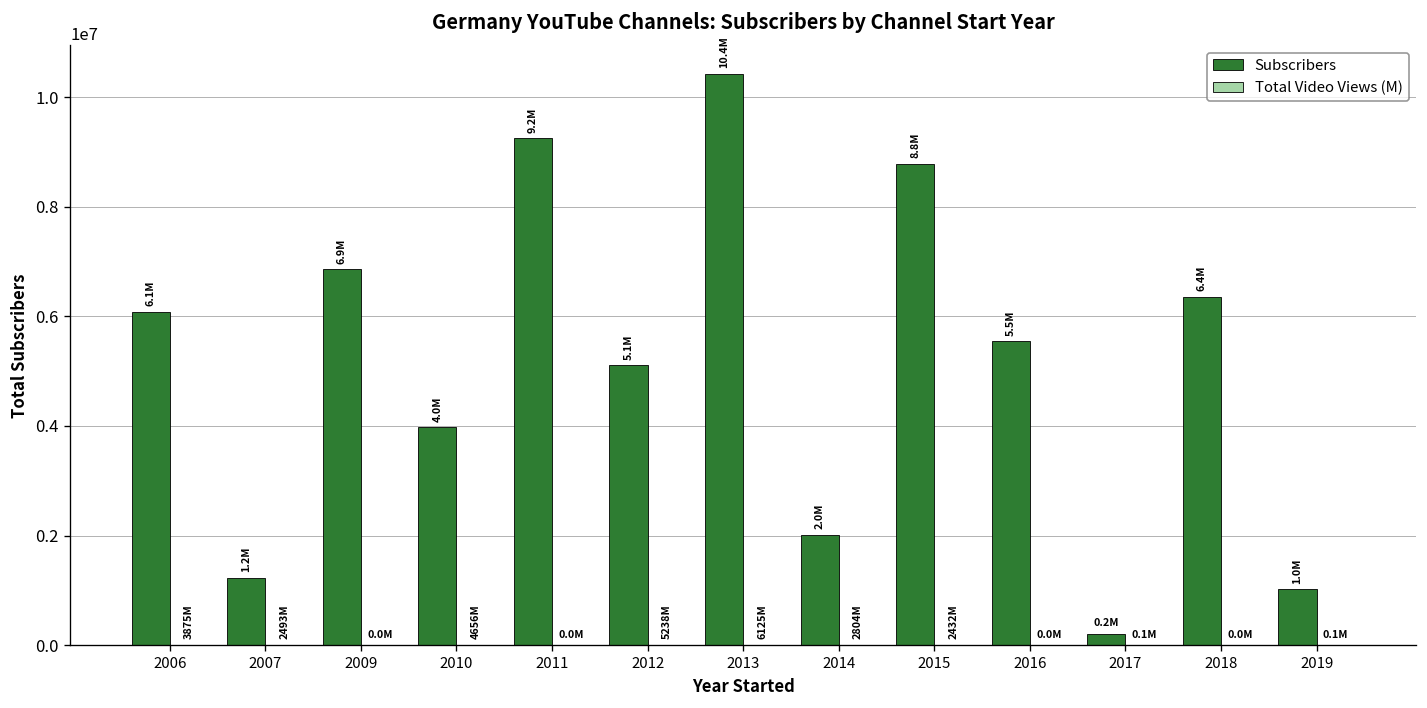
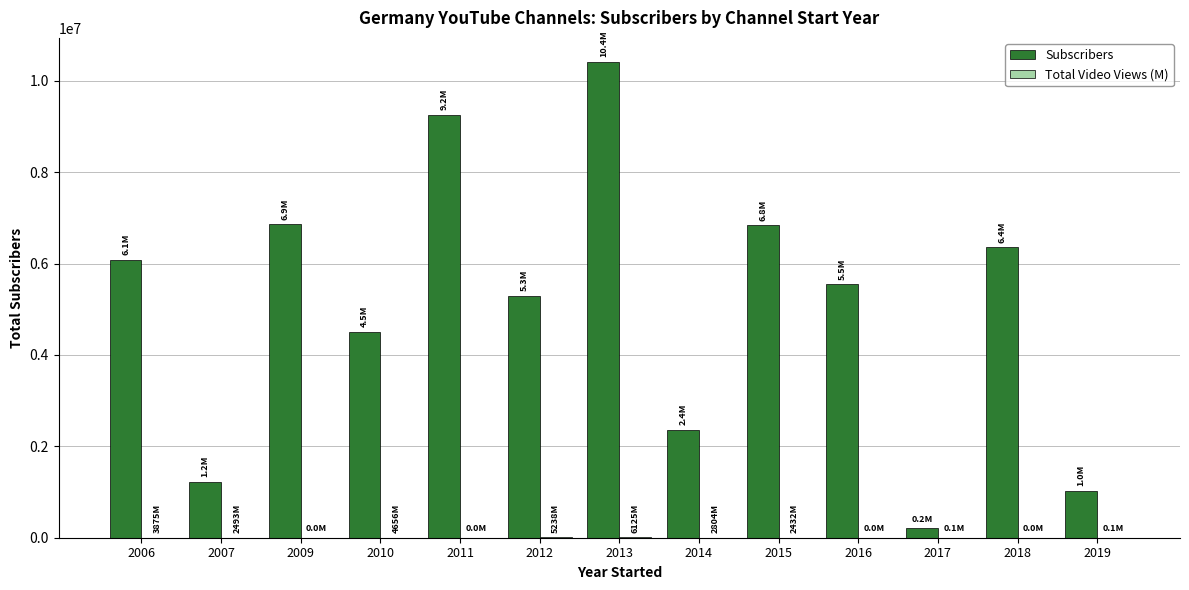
  {
    "Subscribers": {
      "2006": "6.1M",
      "2007": "1.2M",
      "2009": "6.9M",
-     "2010": "4.0M",
+     "2010": "4.5M",
      "2011": "9.2M",
-     "2012": "5.1M",
+     "2012": "5.3M",
      "2013": "10.4M",
-     "2014": "2.0M",
-     "2015": "8.8M",
+     "2014": "2.4M",
+     "2015": "6.8M",
      "2016": "5.5M",
      "2017": "0.2M",
      "2018": "6.4M",
      "2019": "1.0M"
    },
    "Total Video Views (M)": {
      "2006": "3875M",
      "2007": "2493M",
      "2009": "0.0M",
      "2010": "4656M",
      "2011": "0.0M",
      "2012": "5238M",
      "2013": "6125M",
      "2014": "2804M",
      "2015": "2432M",
      "2016": "0.0M",
      "2017": "0.1M",
      "2018": "0.0M",
      "2019": "0.1M"
    }
  }
